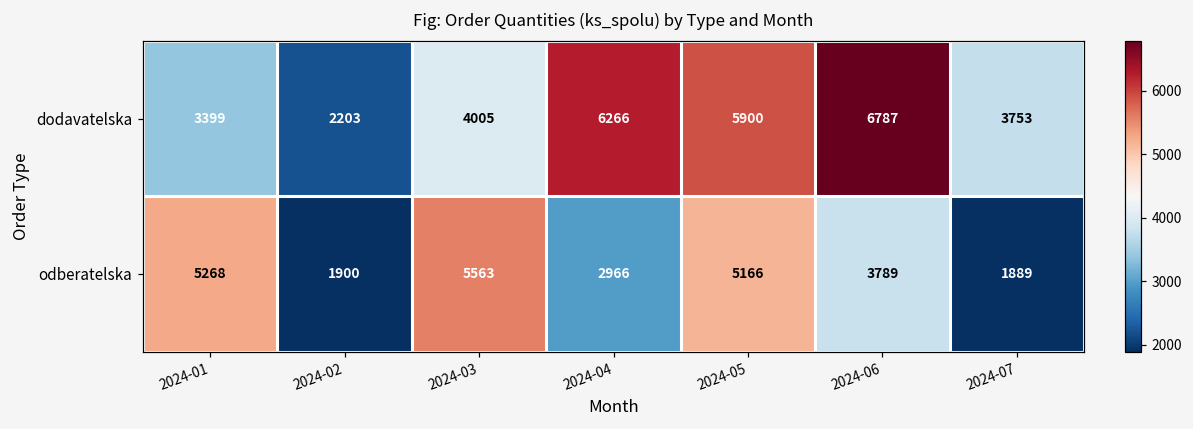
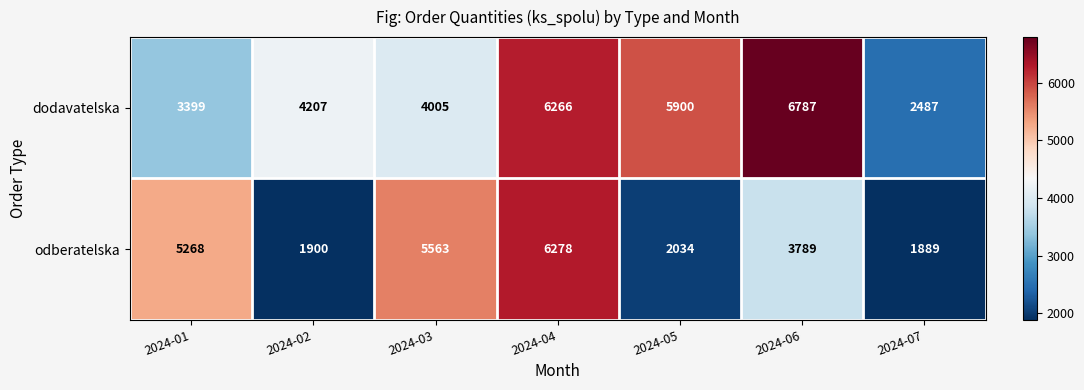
  {
    "dodavatelska": {
      "2024-01": 3399,
-     "2024-02": 2203,
+     "2024-02": 4207,
      "2024-03": 4005,
      "2024-04": 6266,
      "2024-05": 5900,
      "2024-06": 6787,
-     "2024-07": 3753
+     "2024-07": 2487
    },
    "odberatelska": {
      "2024-01": 5268,
      "2024-02": 1900,
      "2024-03": 5563,
-     "2024-04": 2966,
-     "2024-05": 5166,
+     "2024-04": 6278,
+     "2024-05": 2034,
      "2024-06": 3789,
      "2024-07": 1889
    }
  }
